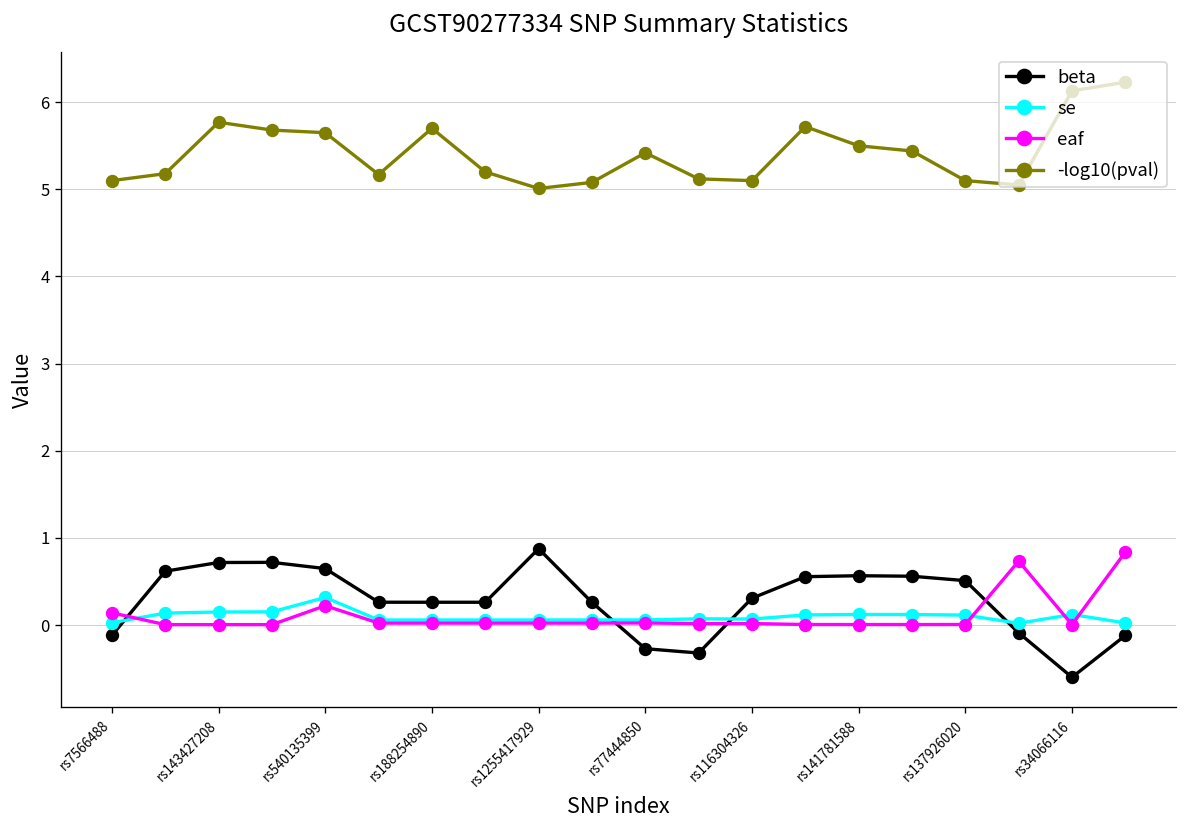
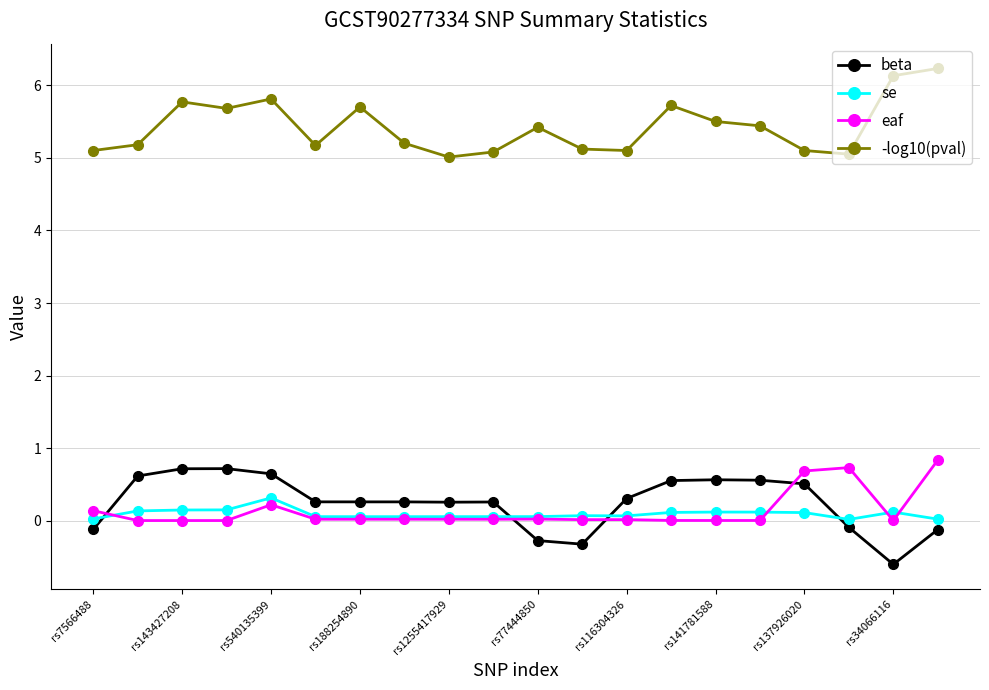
  {
    "beta": {
      "rs7566488": -0.1,
      "rs143427208": 0.7,
      "rs540135399": 0.6,
      "rs188254890": 0.3,
-     "rs1255417929": 0.9,
+     "rs1255417929": 0.3,
      "rs77444850": -0.3,
      "rs116304326": 0.3,
      "rs141781588": 0.6,
      "rs137926020": 0.5,
      "rs34066116": -0.6
    },
    "se": {
      "rs7566488": 0.0,
      "rs143427208": 0.1,
      "rs540135399": 0.3,
      "rs116304326": 0.1,
      "rs141781588": 0.1,
      "rs137926020": 0.1,
      "rs34066116": 0.1
    },
    "eaf": {
      "rs7566488": 0.1,
      "rs143427208": 0.0,
      "rs540135399": 0.2,
      "rs116304326": 0.0,
      "rs141781588": 0.0,
-     "rs137926020": 0.0,
+     "rs137926020": 0.7,
      "rs34066116": 0.0
    },
    "-log10(pval)": {
      "rs7566488": 5.1,
      "rs143427208": 5.8,
-     "rs540135399": 5.7,
+     "rs540135399": 5.8,
      "rs188254890": 5.7,
      "rs1255417929": 5.0,
      "rs77444850": 5.4,
      "rs116304326": 5.1,
      "rs141781588": 5.5,
      "rs137926020": 5.1
    }
  }
